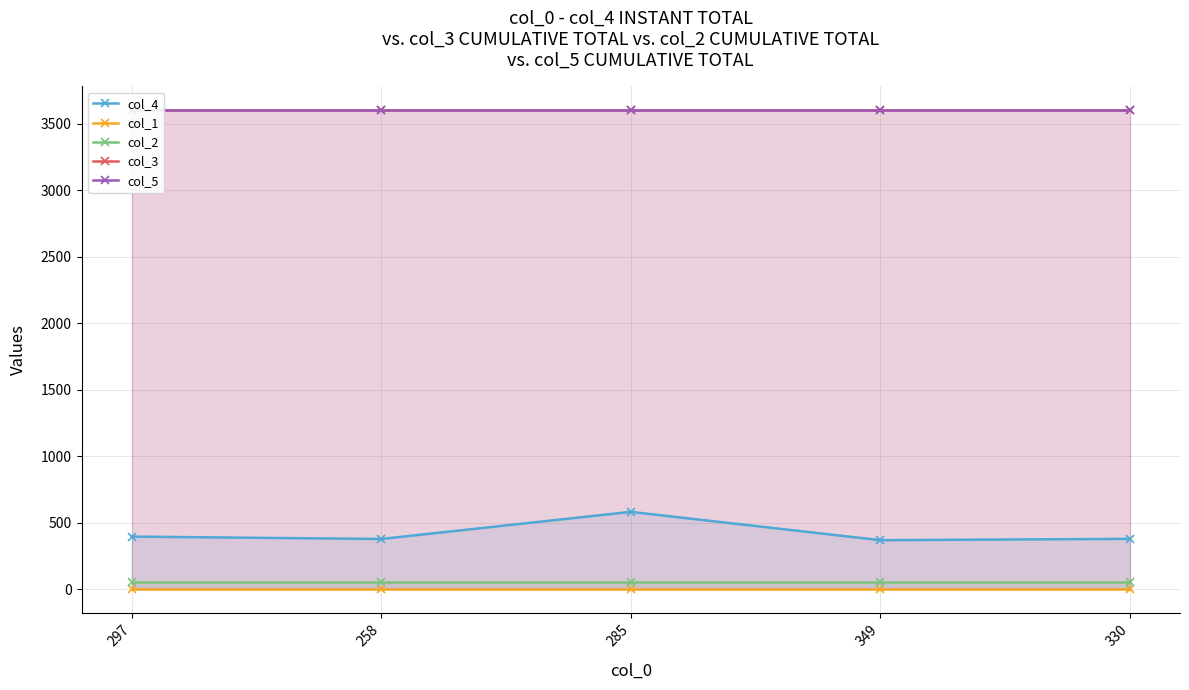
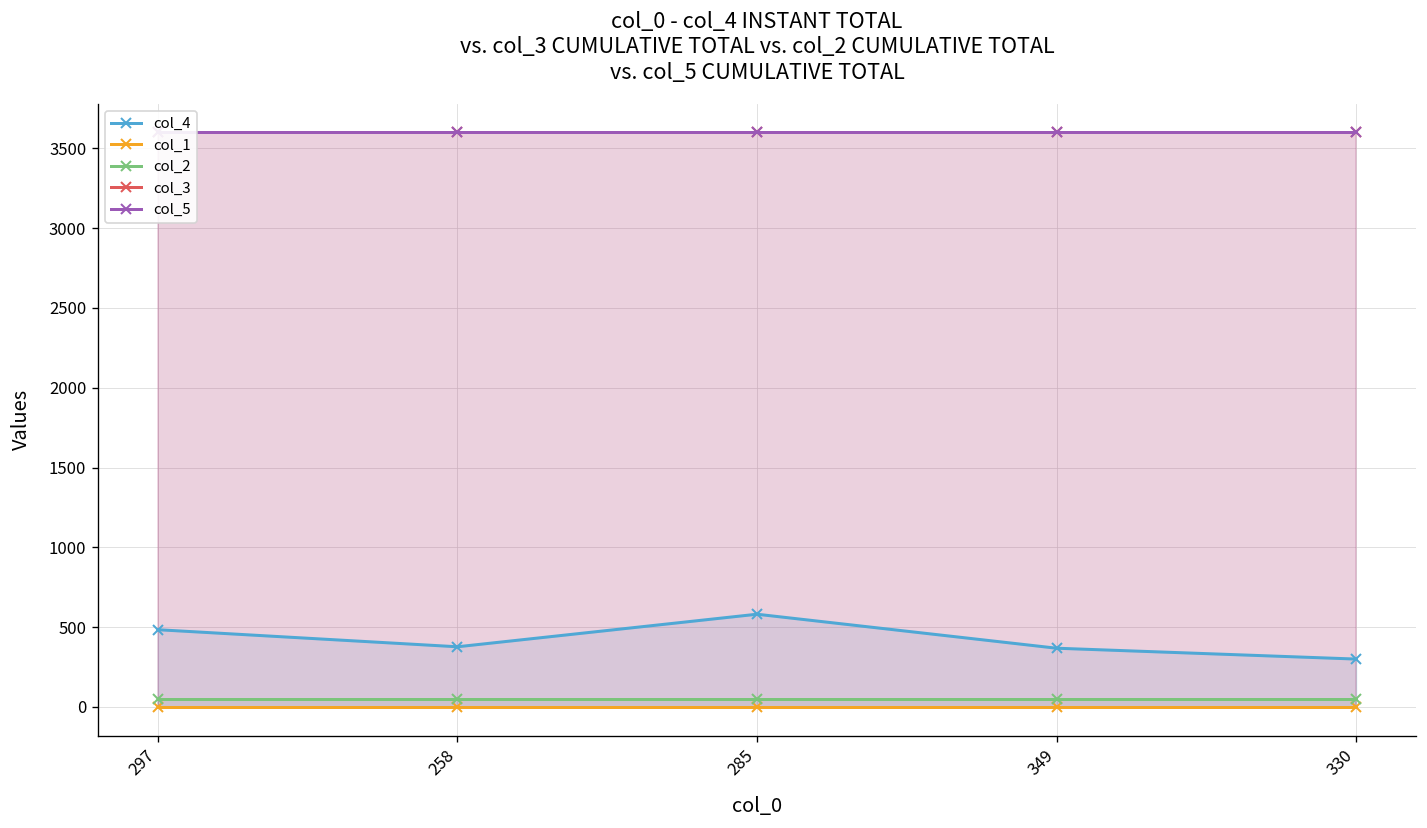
  {
    "col_4": {
-     "297": 400,
+     "297": 480,
      "258": 380,
      "285": 580,
      "349": 370,
-     "330": 380
+     "330": 300
    },
    "col_1": {
      "297": 0,
      "258": 0,
      "285": 0,
      "349": 0,
      "330": 0
    },
    "col_2": {
      "297": 50,
      "258": 50,
      "285": 50,
      "349": 50,
      "330": 50
    },
    "col_5": {
      "258": 3600,
      "285": 3600,
      "349": 3600,
      "330": 3600
    }
  }
